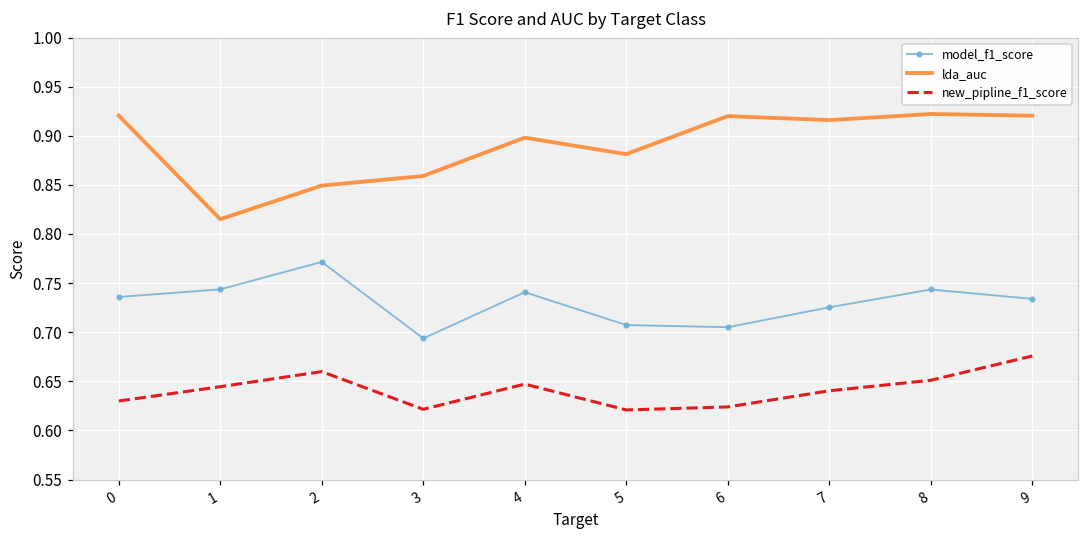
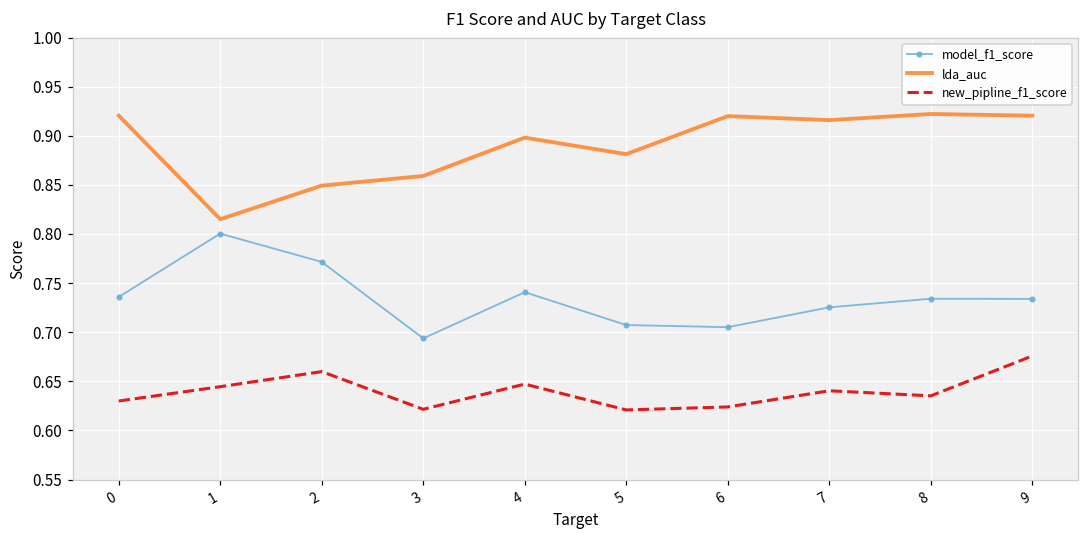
  {
    "model_f1_score": {
      "0": 0.74,
-     "1": 0.74,
+     "1": 0.80,
      "2": 0.77,
      "3": 0.69,
      "4": 0.74,
      "5": 0.71,
      "6": 0.71,
      "7": 0.73,
-     "8": 0.74,
+     "8": 0.73,
      "9": 0.73
    },
    "lda_auc": {
      "0": 0.92,
      "1": 0.82,
      "2": 0.85,
      "3": 0.86,
      "4": 0.90,
      "5": 0.88,
      "6": 0.92,
      "7": 0.92,
      "8": 0.92,
      "9": 0.92
    },
    "new_pipline_f1_score": {
      "0": 0.63,
      "1": 0.64,
      "2": 0.66,
      "3": 0.62,
      "4": 0.65,
      "5": 0.62,
      "6": 0.62,
      "7": 0.64,
-     "8": 0.65,
+     "8": 0.64,
      "9": 0.68
    }
  }
